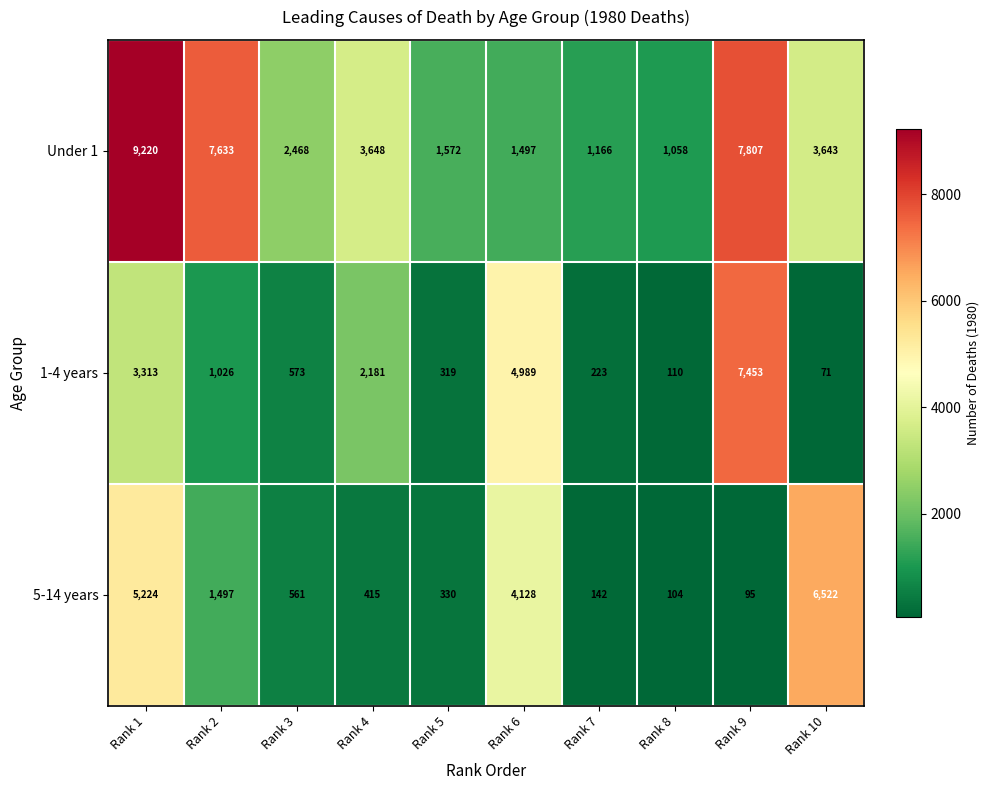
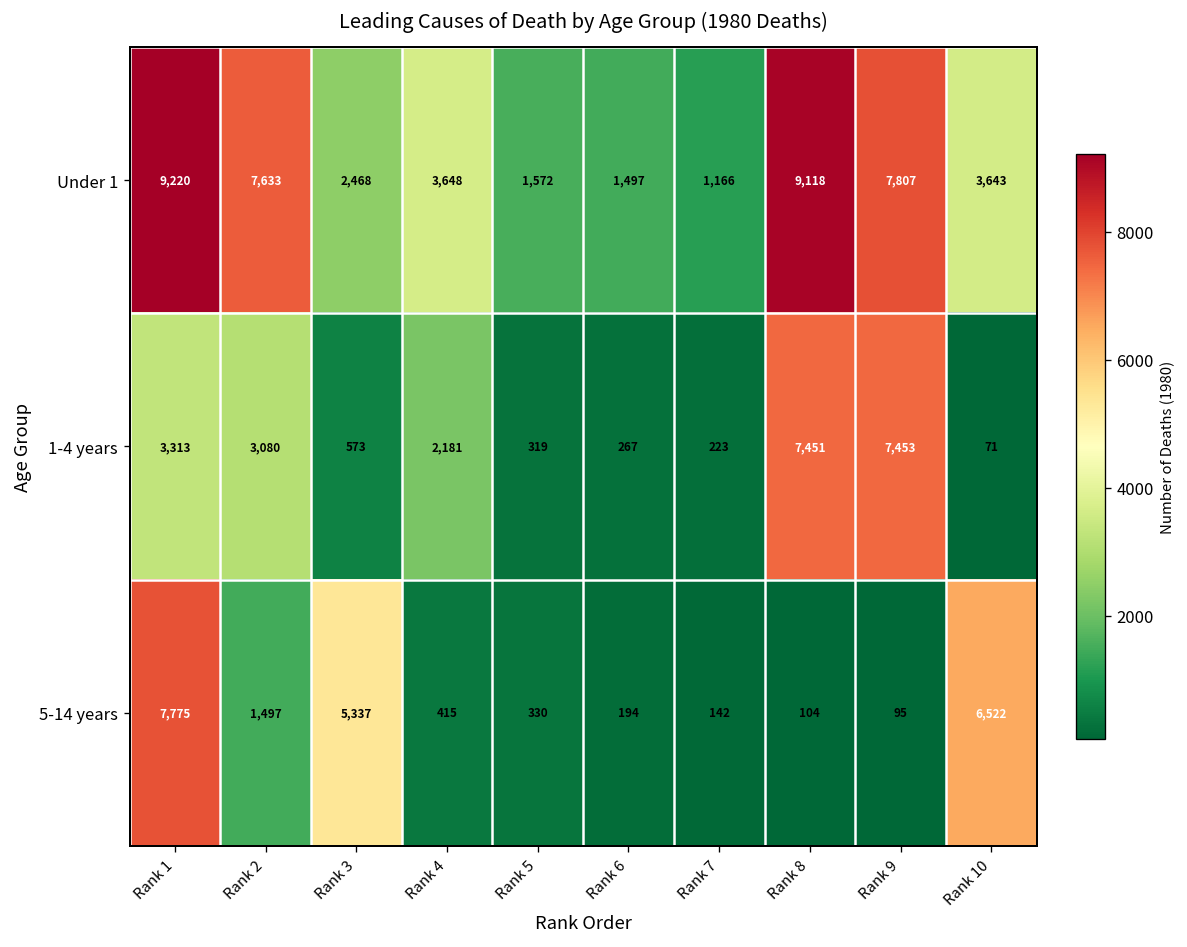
  {
    "Under 1": {
      "Rank 1": "9,220",
      "Rank 2": "7,633",
      "Rank 3": "2,468",
      "Rank 4": "3,648",
      "Rank 5": "1,572",
      "Rank 6": "1,497",
      "Rank 7": "1,166",
-     "Rank 8": "1,058",
+     "Rank 8": "9,118",
      "Rank 9": "7,807",
      "Rank 10": "3,643"
    },
    "1-4 years": {
      "Rank 1": "3,313",
-     "Rank 2": "1,026",
+     "Rank 2": "3,080",
      "Rank 3": "573",
      "Rank 4": "2,181",
      "Rank 5": "319",
-     "Rank 6": "4,989",
+     "Rank 6": "267",
      "Rank 7": "223",
-     "Rank 8": "110",
+     "Rank 8": "7,451",
      "Rank 9": "7,453",
      "Rank 10": "71"
    },
    "5-14 years": {
-     "Rank 1": "5,224",
+     "Rank 1": "7,775",
      "Rank 2": "1,497",
-     "Rank 3": "561",
+     "Rank 3": "5,337",
      "Rank 4": "415",
      "Rank 5": "330",
-     "Rank 6": "4,128",
+     "Rank 6": "194",
      "Rank 7": "142",
      "Rank 8": "104",
      "Rank 9": "95",
      "Rank 10": "6,522"
    }
  }
